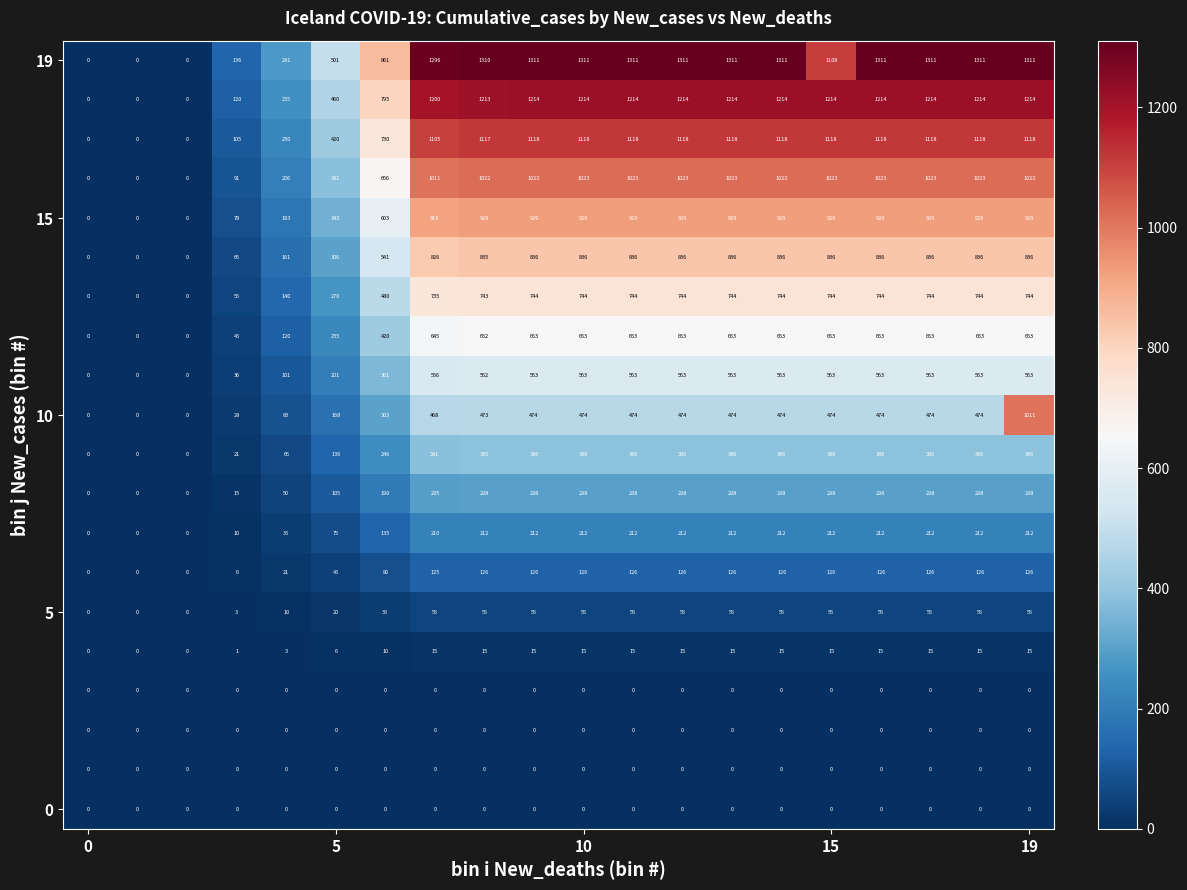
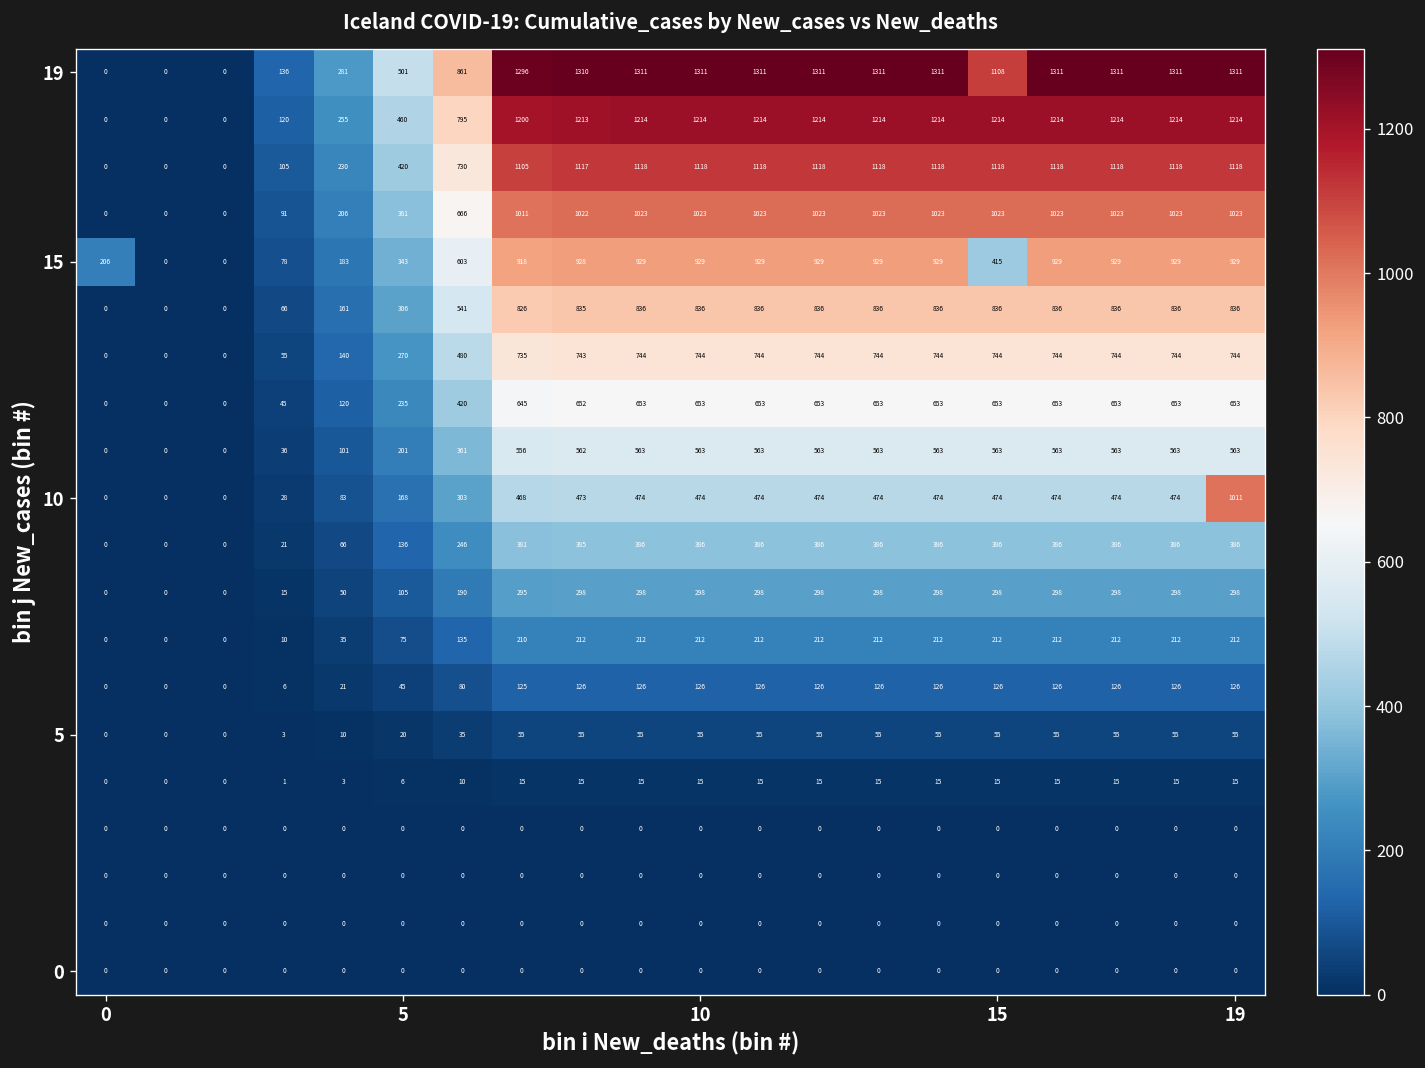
  {
    "19": {
      "0": 0,
      "5": 501,
      "10": 1311,
      "15": 1108,
      "19": 1311
    },
    "15": {
-     "0": 0,
+     "0": 206,
      "5": 343,
      "10": 929,
-     "15": 929,
+     "15": 415,
      "19": 929
    },
    "10": {
      "0": 0,
      "5": 168,
      "10": 474,
      "15": 474,
      "19": 1011
    },
    "5": {
      "0": 0,
      "5": 20,
      "10": 55,
      "15": 55,
      "19": 55
    },
    "0": {
      "0": 0,
      "5": 0,
      "10": 0,
      "15": 0,
      "19": 0
    }
  }
